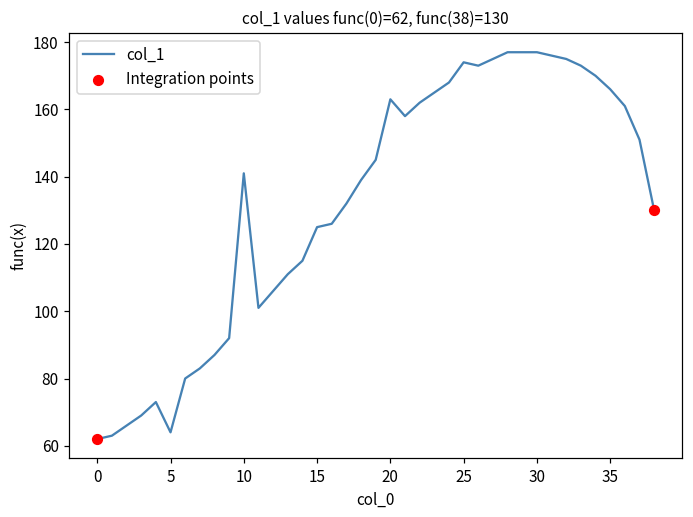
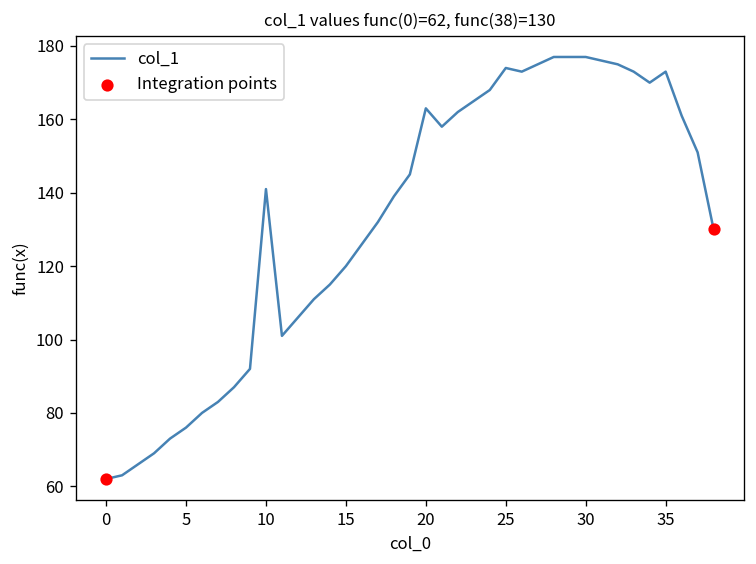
  {
    "col_1": {
-     "5": 64,
+     "5": 76,
      "10": 141,
-     "15": 125,
+     "15": 120,
      "20": 163,
      "25": 174,
      "30": 177,
-     "35": 166
+     "35": 173
    }
  }
